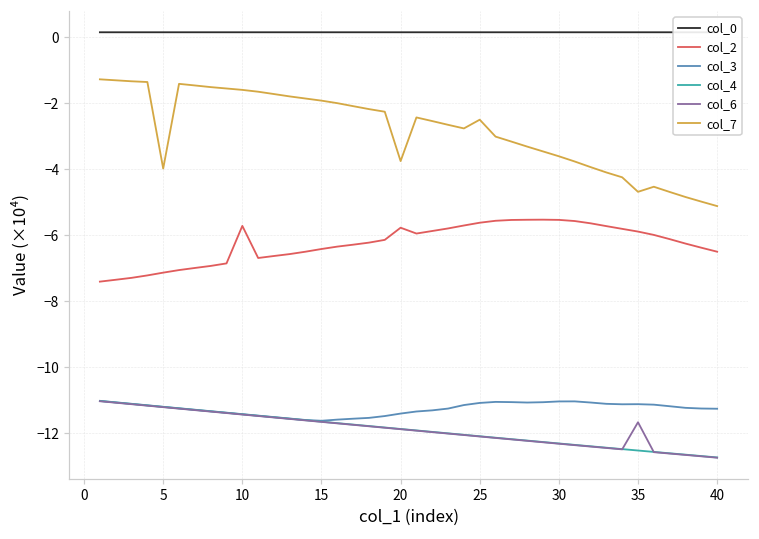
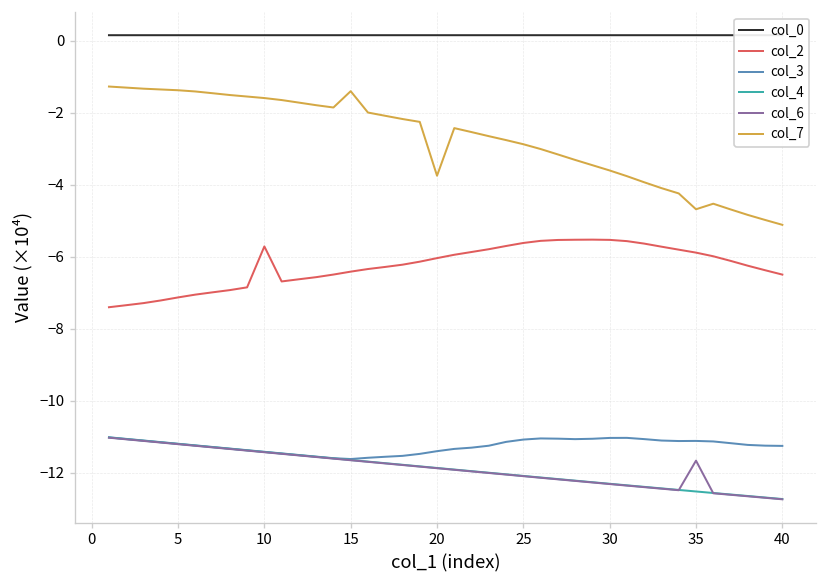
  {
    "col_0": {
      "5": 0.2,
      "10": 0.2,
      "15": 0.2,
      "20": 0.2,
      "25": 0.2,
      "30": 0.2,
      "35": 0.2
    },
    "col_2": {
      "5": -7.1,
      "10": -5.7,
      "15": -6.4,
-     "20": -5.8,
+     "20": -6.0,
      "25": -5.6,
      "30": -5.5,
      "35": -5.9,
      "40": -6.5
    },
    "col_6": {
      "35": -11.7
    },
    "col_7": {
-     "5": -4.0,
+     "5": -1.4,
      "10": -1.6,
-     "15": -1.9,
+     "15": -1.4,
      "20": -3.7,
-     "25": -2.5,
+     "25": -2.9,
      "30": -3.6,
      "35": -4.7,
      "40": -5.1
    }
  }
